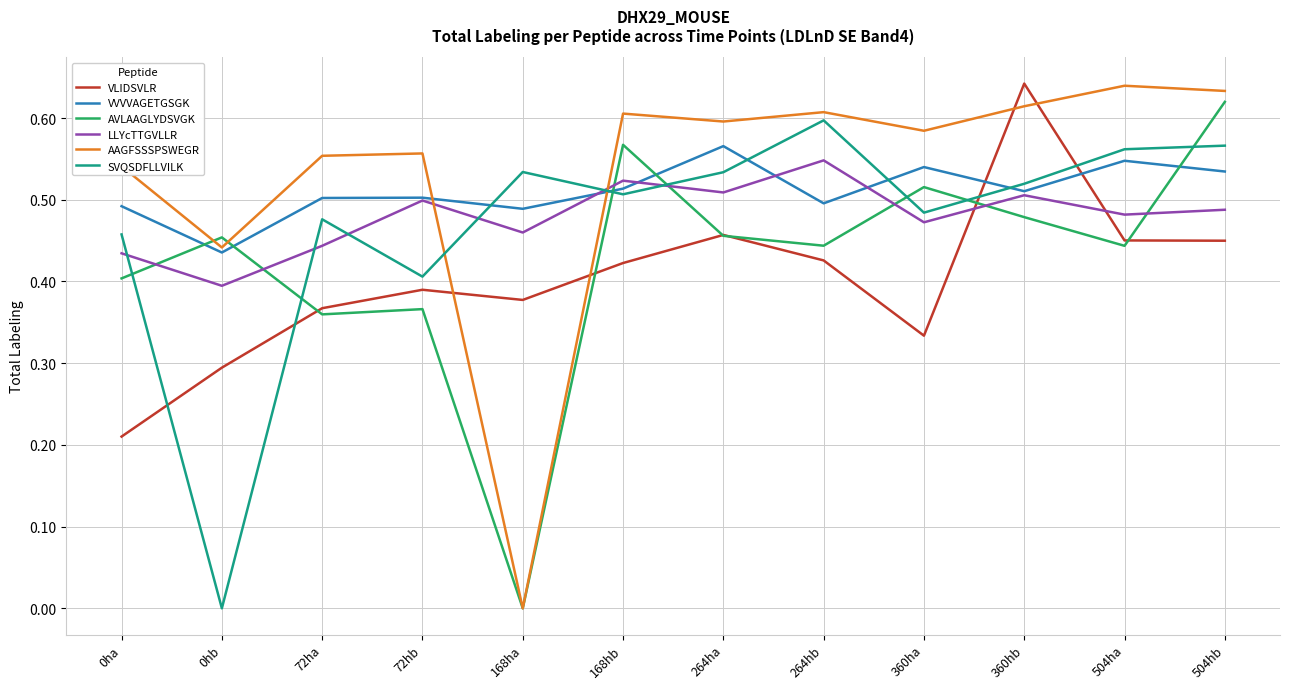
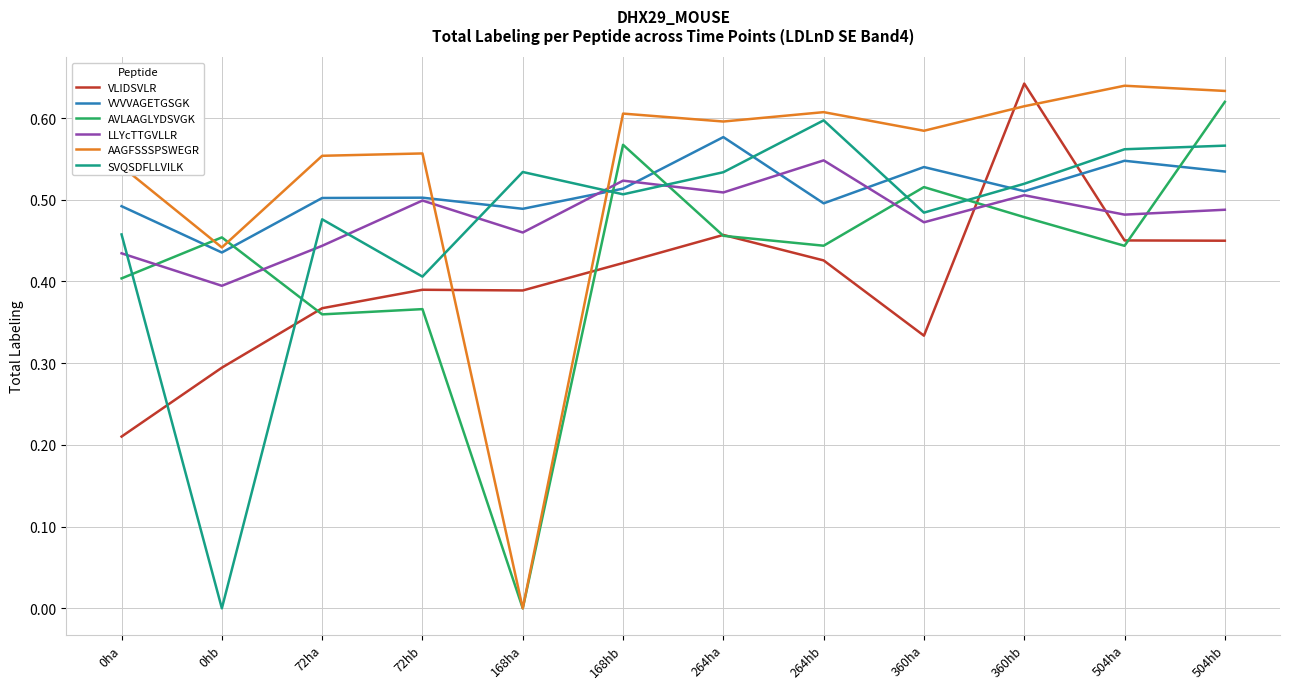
  {
    "VLIDSVLR": {
      "0ha": 0.21,
      "0hb": 0.29,
      "72ha": 0.37,
      "72hb": 0.39,
-     "168ha": 0.38,
+     "168ha": 0.39,
      "168hb": 0.42,
      "264hb": 0.43,
      "360ha": 0.33,
      "360hb": 0.64,
      "504ha": 0.45,
      "504hb": 0.45
    },
    "VVVVAGETGSGK": {
      "0ha": 0.49,
      "0hb": 0.44,
      "72ha": 0.50,
      "72hb": 0.50,
      "168ha": 0.49,
      "168hb": 0.51,
-     "264ha": 0.57,
+     "264ha": 0.58,
      "264hb": 0.50,
      "360ha": 0.54,
      "360hb": 0.51,
      "504ha": 0.55,
      "504hb": 0.53
    },
    "LLYcTTGVLLR": {
      "0ha": 0.43,
      "0hb": 0.39,
      "72ha": 0.44,
      "72hb": 0.50,
      "168ha": 0.46,
      "168hb": 0.52,
      "264ha": 0.51,
      "264hb": 0.55,
      "360ha": 0.47,
      "360hb": 0.51,
      "504ha": 0.48,
      "504hb": 0.49
    },
    "AAGFSSSPSWEGR": {
      "0hb": 0.44,
      "72ha": 0.55,
      "72hb": 0.56,
      "168hb": 0.61,
      "264ha": 0.60,
      "264hb": 0.61,
      "360ha": 0.58,
      "360hb": 0.61,
      "504ha": 0.64,
      "504hb": 0.63
    }
  }
